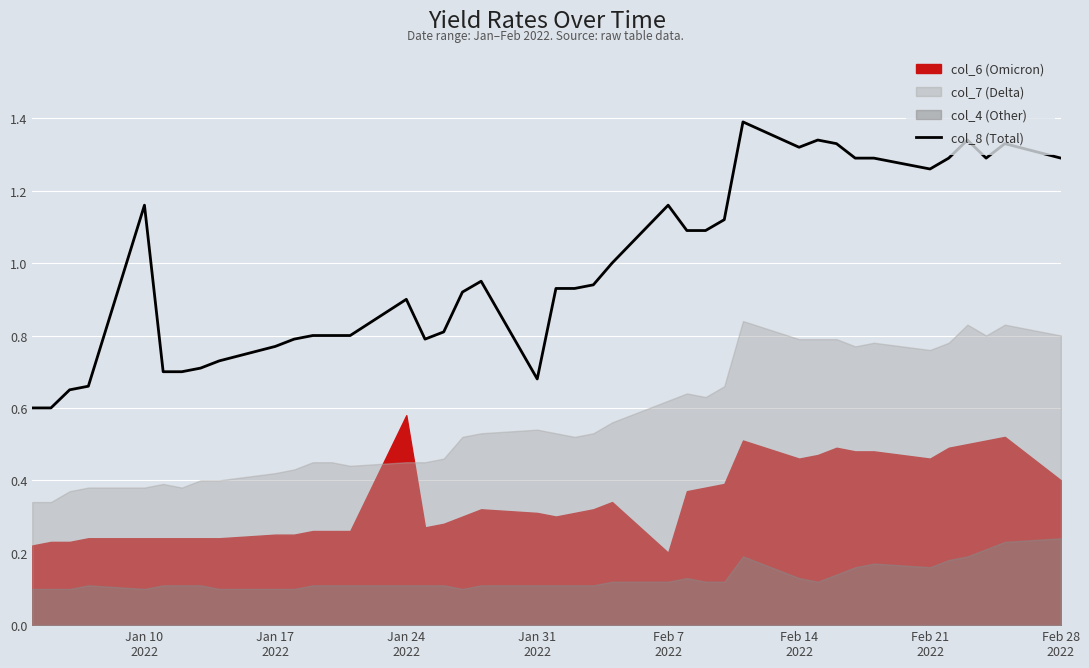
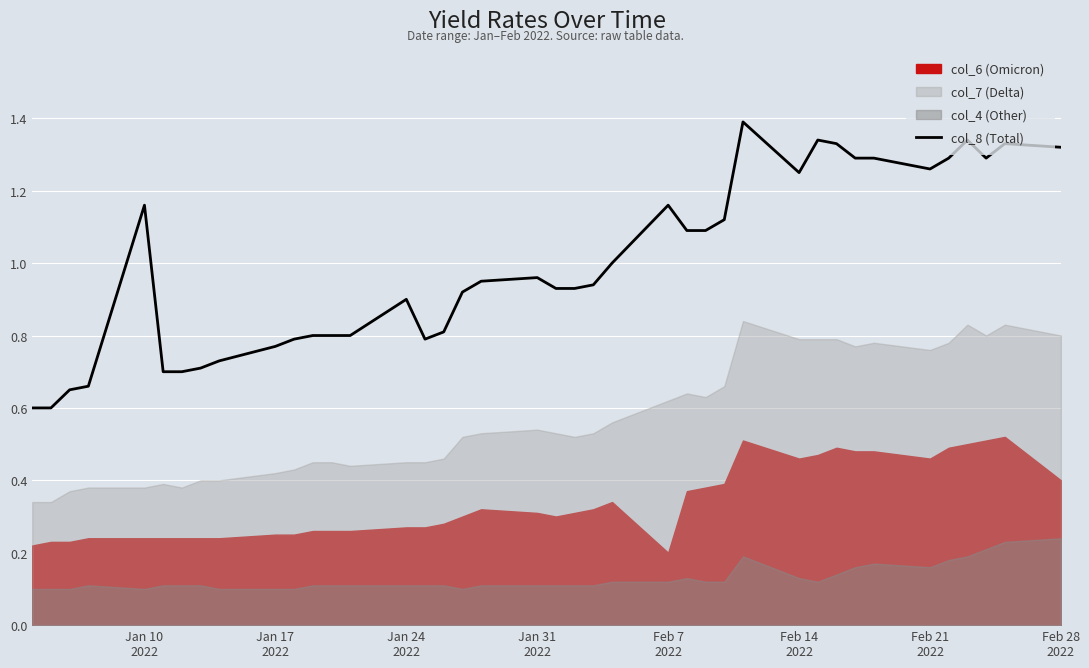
  {
    "col_8 (Total)": {
      "Jan 10 2022": 1.16,
      "Jan 17 2022": 0.77,
      "Jan 24 2022": 0.90,
-     "Jan 31 2022": 0.68,
+     "Jan 31 2022": 0.96,
      "Feb 7 2022": 1.16,
-     "Feb 14 2022": 1.32,
+     "Feb 14 2022": 1.25,
      "Feb 21 2022": 1.26,
-     "Feb 28 2022": 1.29
+     "Feb 28 2022": 1.32
    },
    "col_6 (Omicron)": {
      "Jan 10 2022": 0.24,
      "Jan 17 2022": 0.25,
-     "Jan 24 2022": 0.58,
+     "Jan 24 2022": 0.27,
      "Jan 31 2022": 0.31,
      "Feb 7 2022": 0.20,
      "Feb 14 2022": 0.46,
      "Feb 21 2022": 0.46,
      "Feb 28 2022": 0.40
    }
  }
